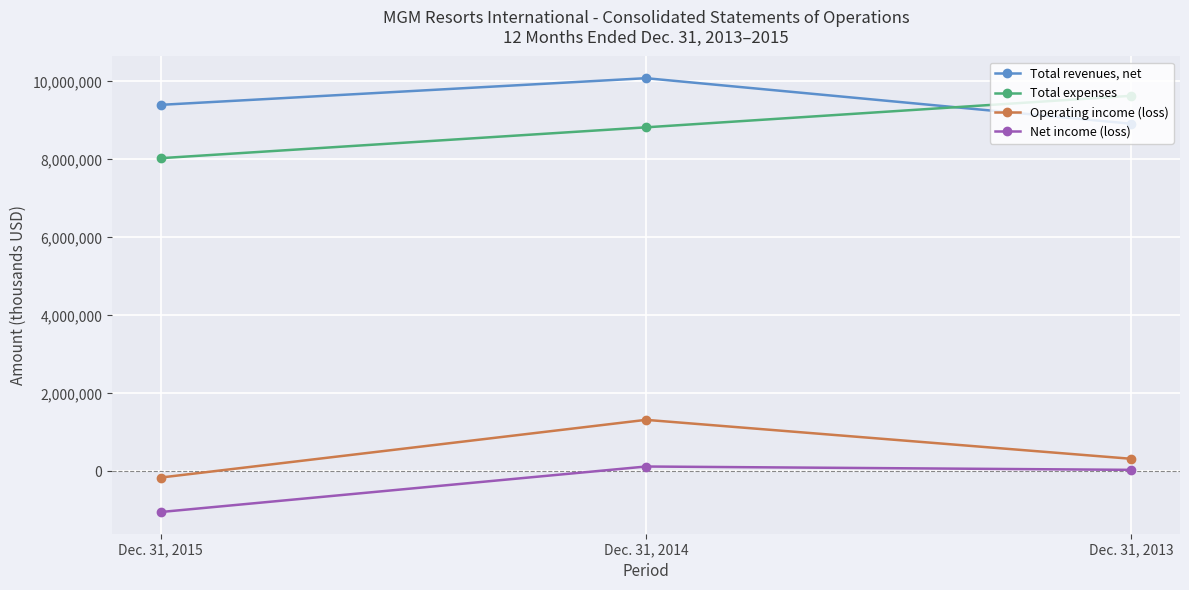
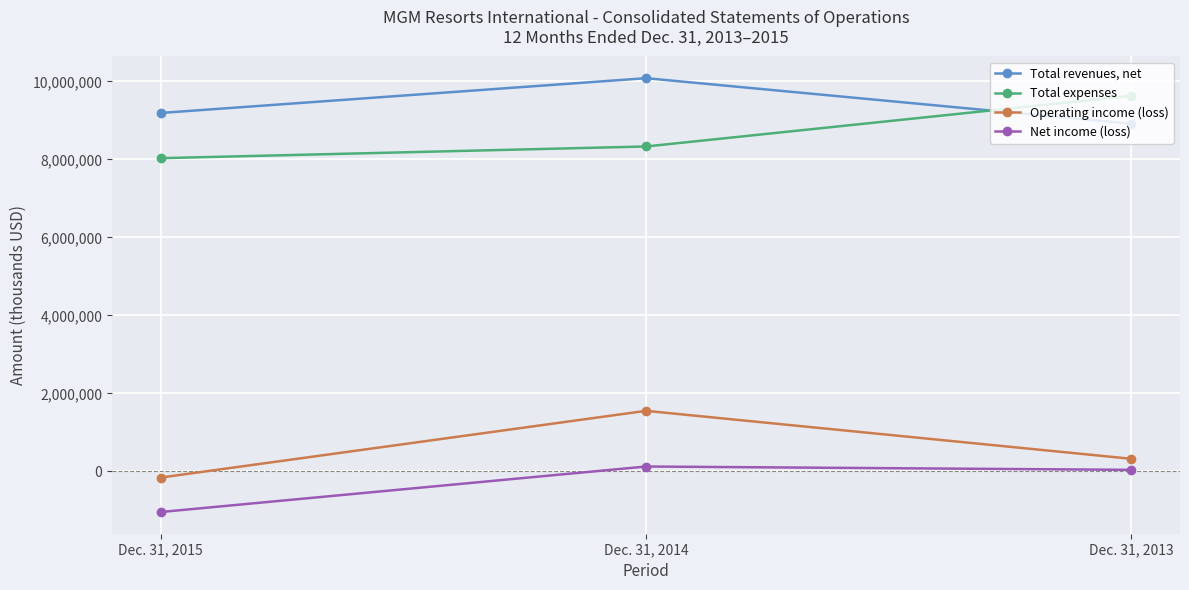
  {
    "Total revenues, net": {
-     "Dec. 31, 2015": "9,400,000",
+     "Dec. 31, 2015": "9,200,000",
      "Dec. 31, 2014": "10,100,000"
    },
    "Total expenses": {
      "Dec. 31, 2015": "8,000,000",
-     "Dec. 31, 2014": "8,800,000"
+     "Dec. 31, 2014": "8,300,000"
    },
    "Operating income (loss)": {
      "Dec. 31, 2015": "-200,000",
-     "Dec. 31, 2014": "1,300,000",
+     "Dec. 31, 2014": "1,600,000",
      "Dec. 31, 2013": "300,000"
    },
    "Net income (loss)": {
      "Dec. 31, 2015": "-1,000,000",
      "Dec. 31, 2014": "100,000",
      "Dec. 31, 2013": "0"
    }
  }
